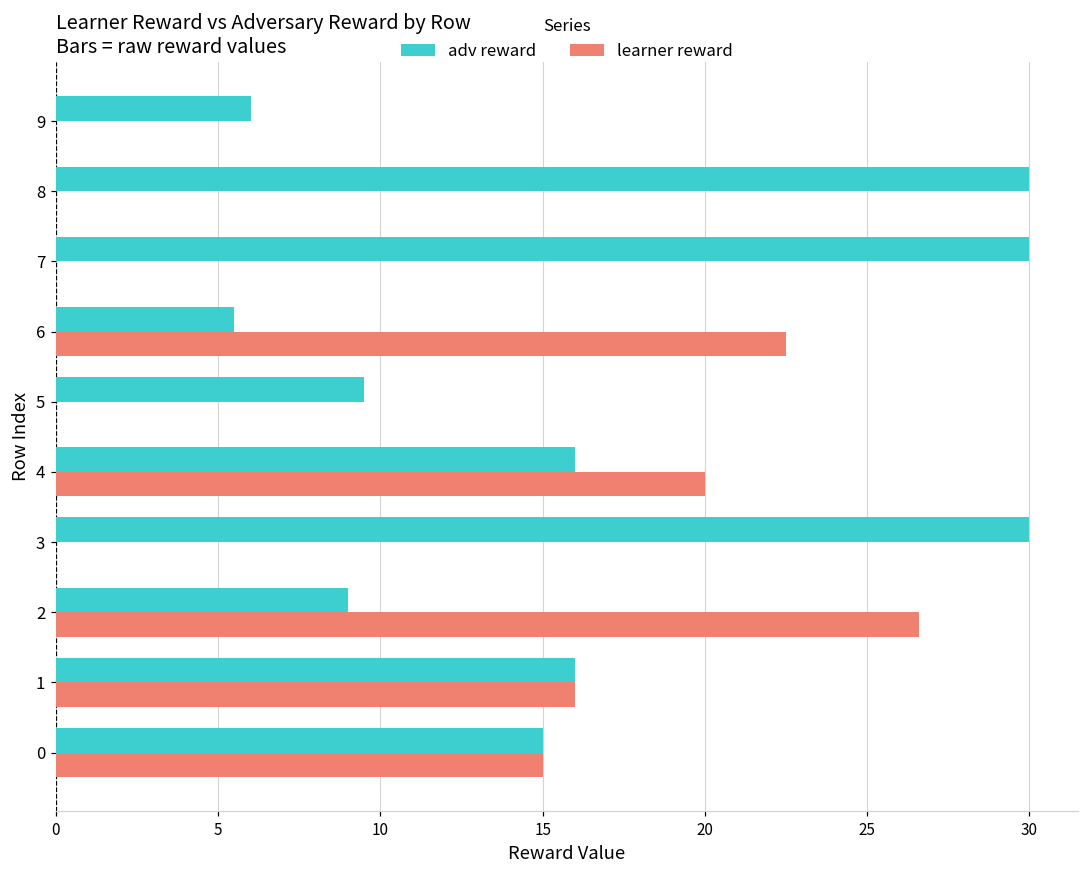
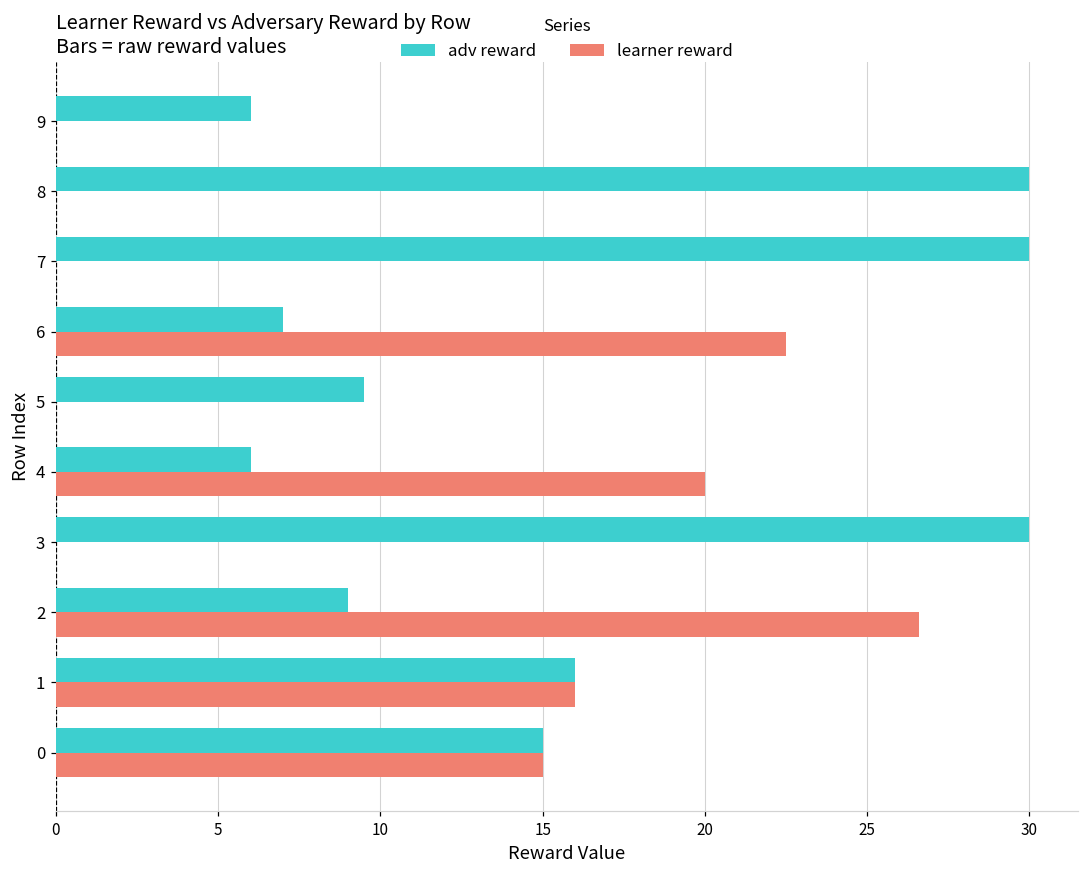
  {
    "adv reward": {
      "9": 6.0,
      "8": 30.0,
      "7": 30.0,
-     "6": 5.5,
+     "6": 7.0,
      "5": 9.5,
-     "4": 16,
+     "4": 6,
      "3": 30.0,
      "2": 9.0,
      "1": 16.0,
      "0": 15.0
    },
    "learner reward": {
      "9": 0.0,
      "8": 0.0,
      "7": 0.0,
      "6": 22.5,
      "5": 0.0,
      "4": 20.0,
      "3": 0.0,
      "2": 26.6,
      "1": 16.0,
      "0": 15.0
    }
  }
